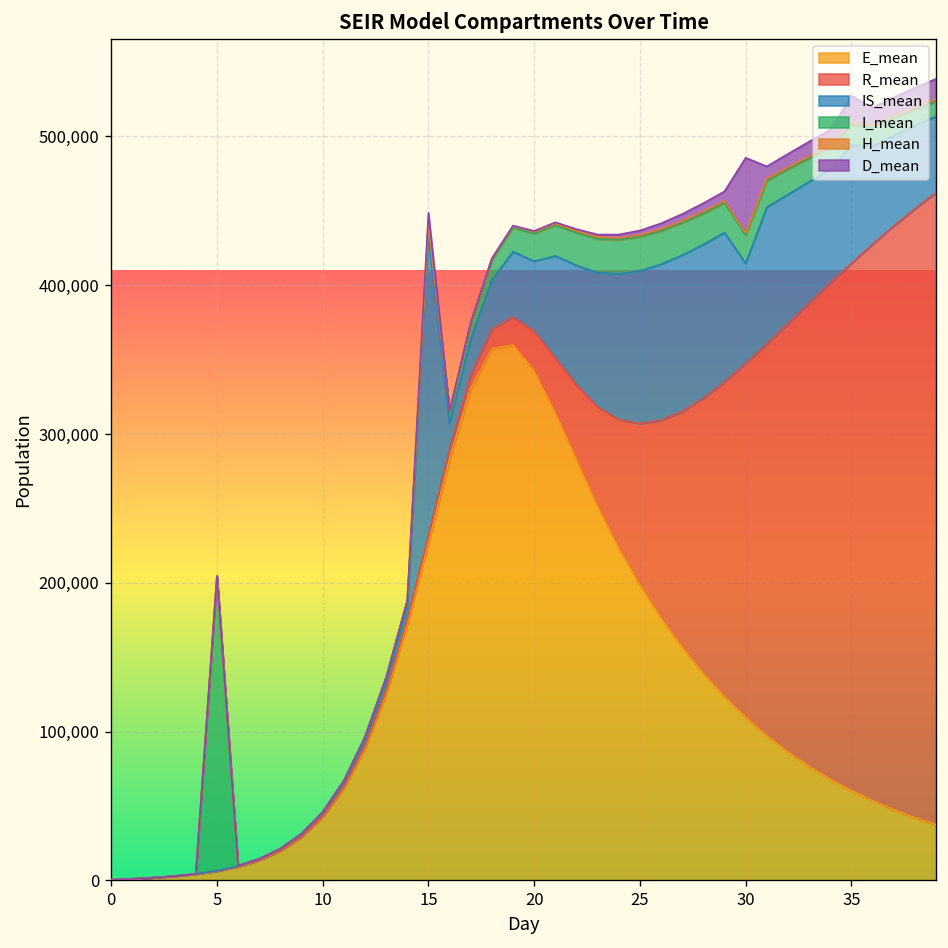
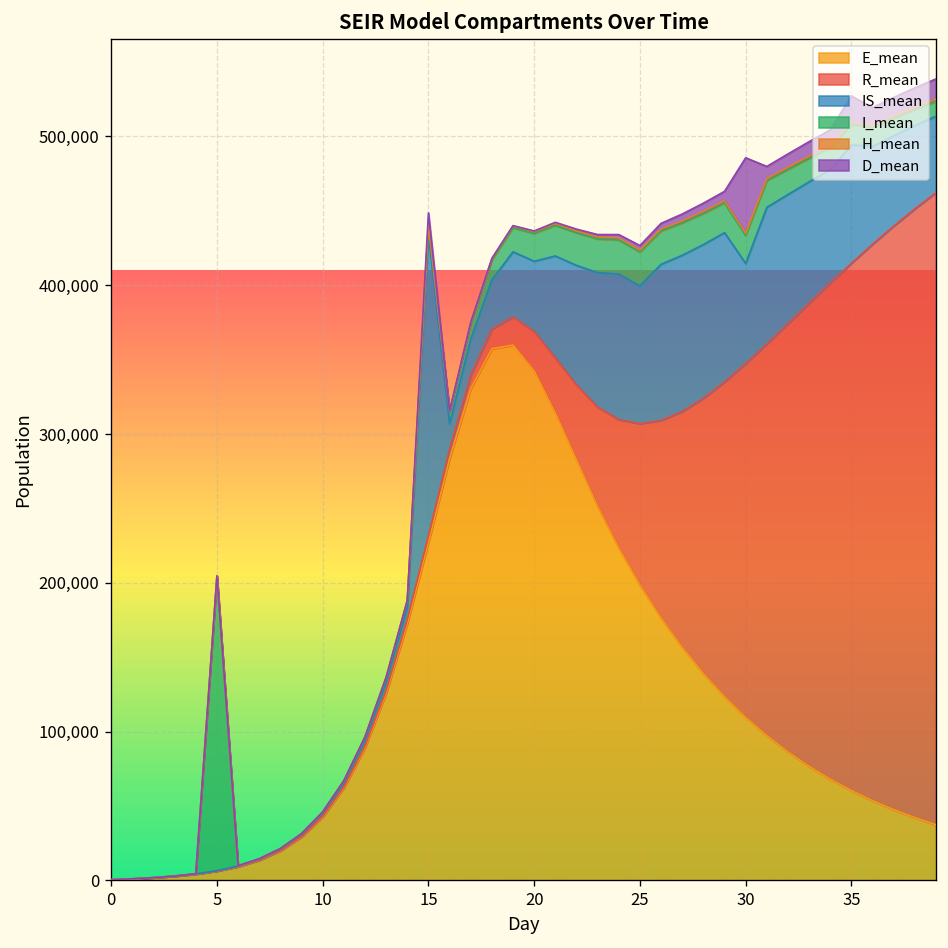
  {
    "IS_mean": {
      "15": "203,000",
      "20": "47,000",
-     "25": "103,000",
+     "25": "93,000",
      "30": "67,000"
    },
    "D_mean": {
      "15": "8,000",
      "25": "3,000",
      "30": "51,000"
    }
  }
